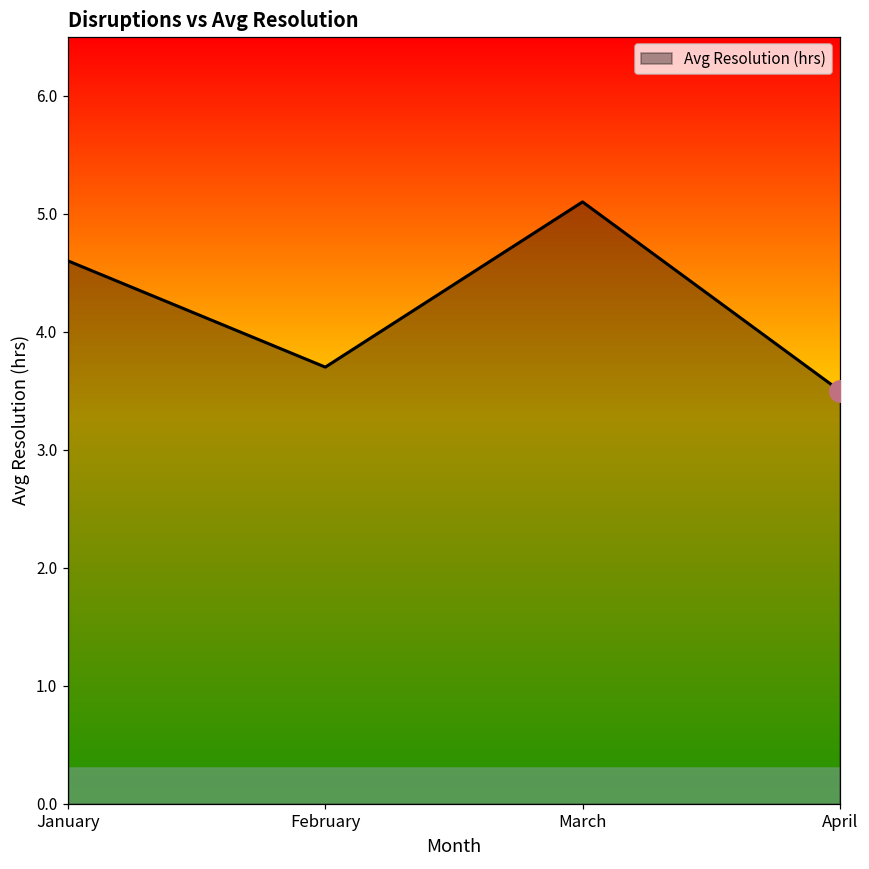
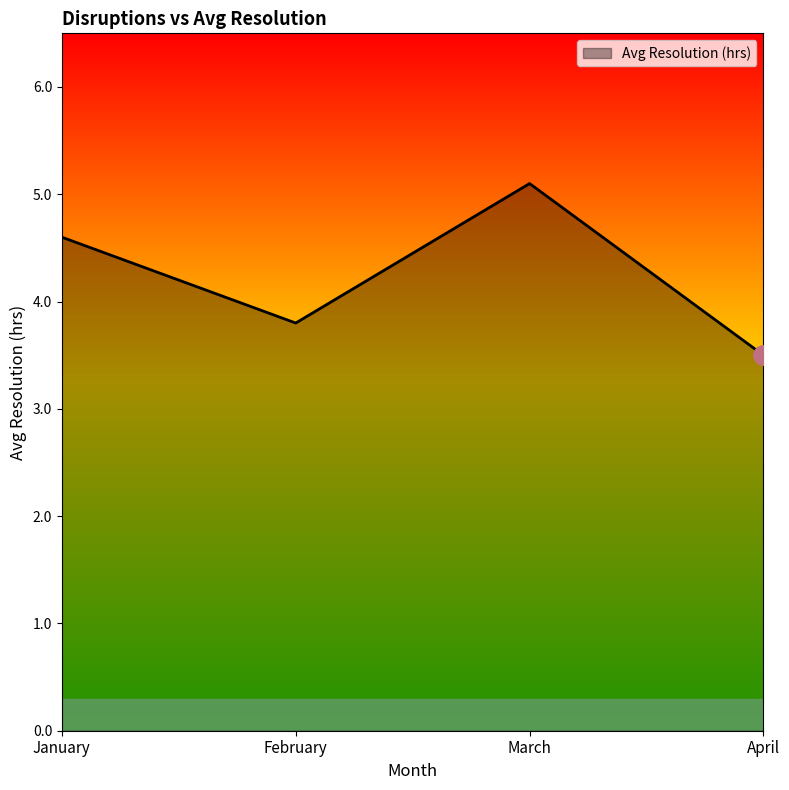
  {
    "Avg Resolution (hrs)": {
      "January": 4.6,
-     "February": 3.7,
+     "February": 3.8,
      "March": 5.1
    }
  }
